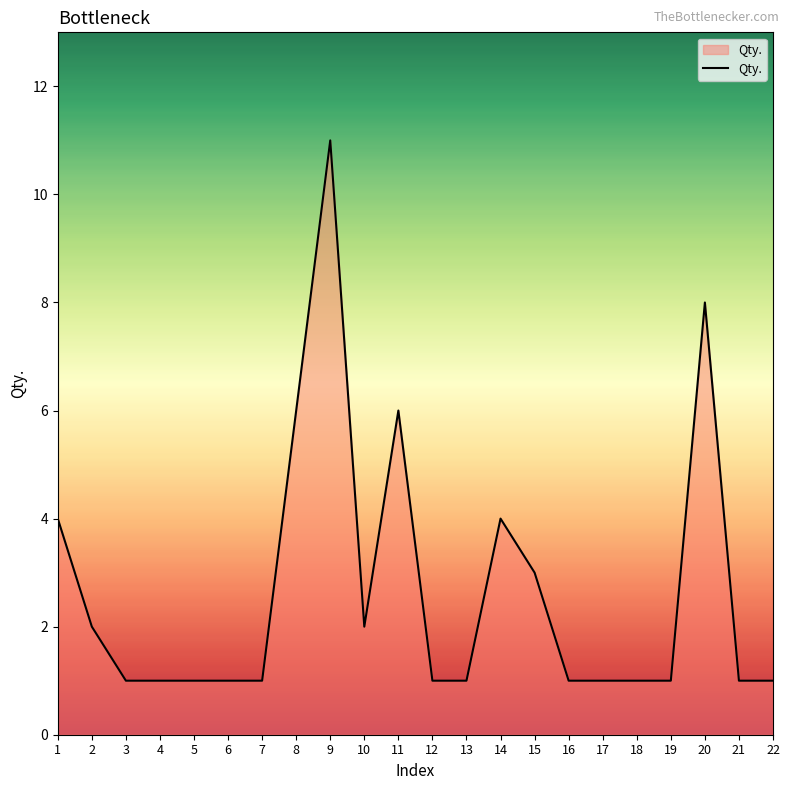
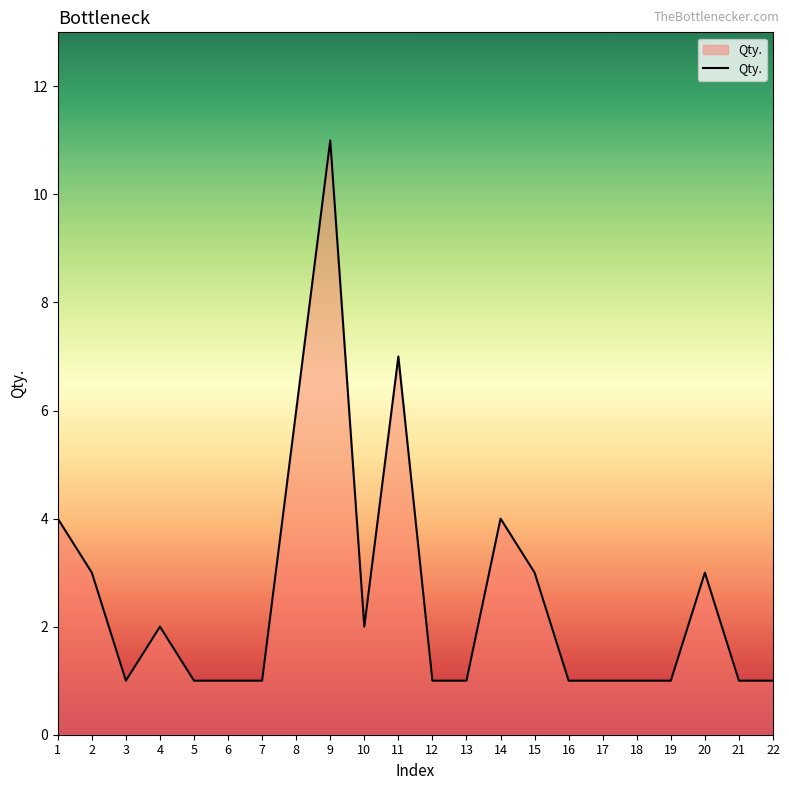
  {
    "1": 4,
-   "2": 2,
+   "2": 3,
    "3": 1,
-   "4": 1,
+   "4": 2,
    "5": 1,
    "6": 1,
    "7": 1,
    "8": 6,
    "9": 11,
    "10": 2,
-   "11": 6,
+   "11": 7,
    "12": 1,
    "13": 1,
    "14": 4,
    "15": 3,
    "16": 1,
    "17": 1,
    "18": 1,
    "19": 1,
-   "20": 8,
+   "20": 3,
    "21": 1,
    "22": 1
  }
